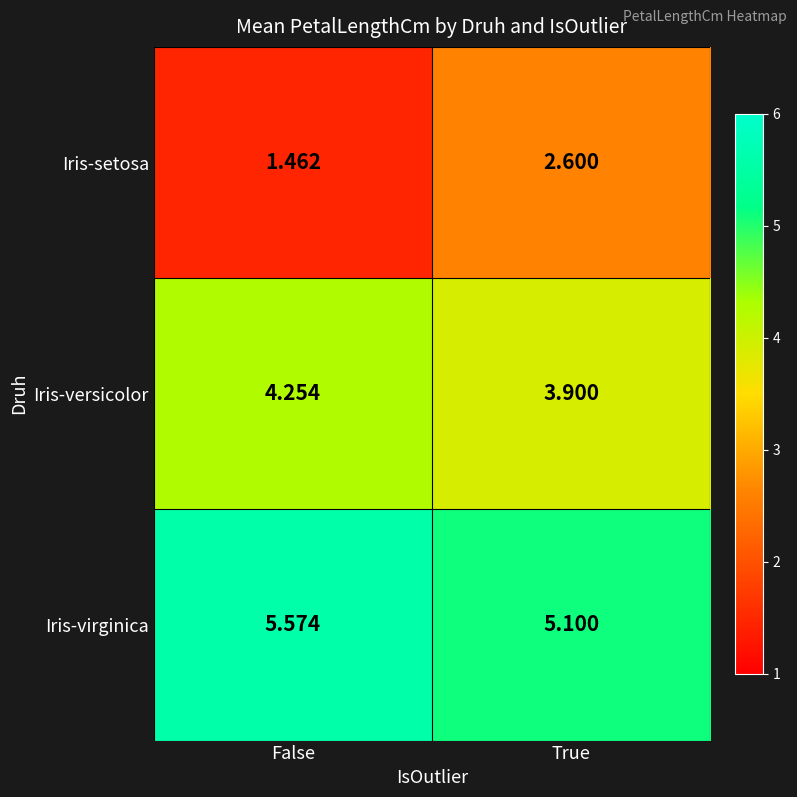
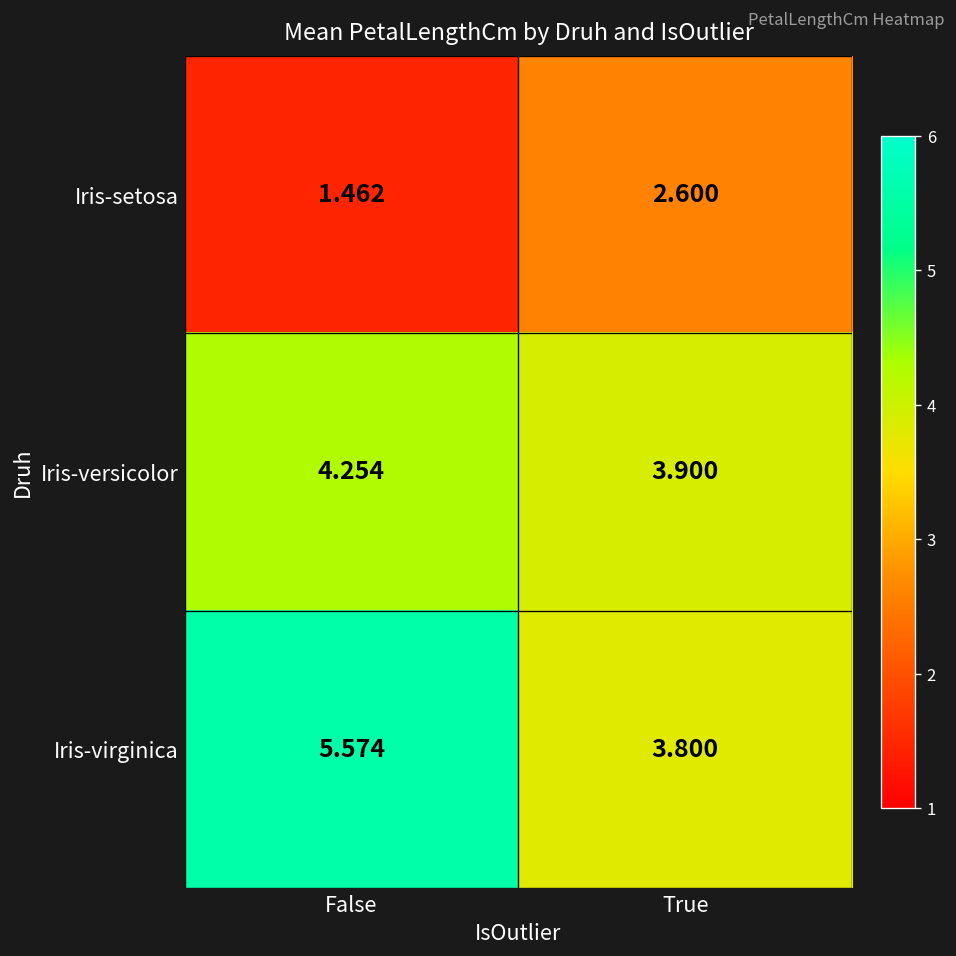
  {
    "Iris-setosa": {
      "False": 1.462,
      "True": 2.600
    },
    "Iris-versicolor": {
      "False": 4.254,
      "True": 3.900
    },
    "Iris-virginica": {
      "False": 5.574,
-     "True": 5.100
+     "True": 3.800
    }
  }
